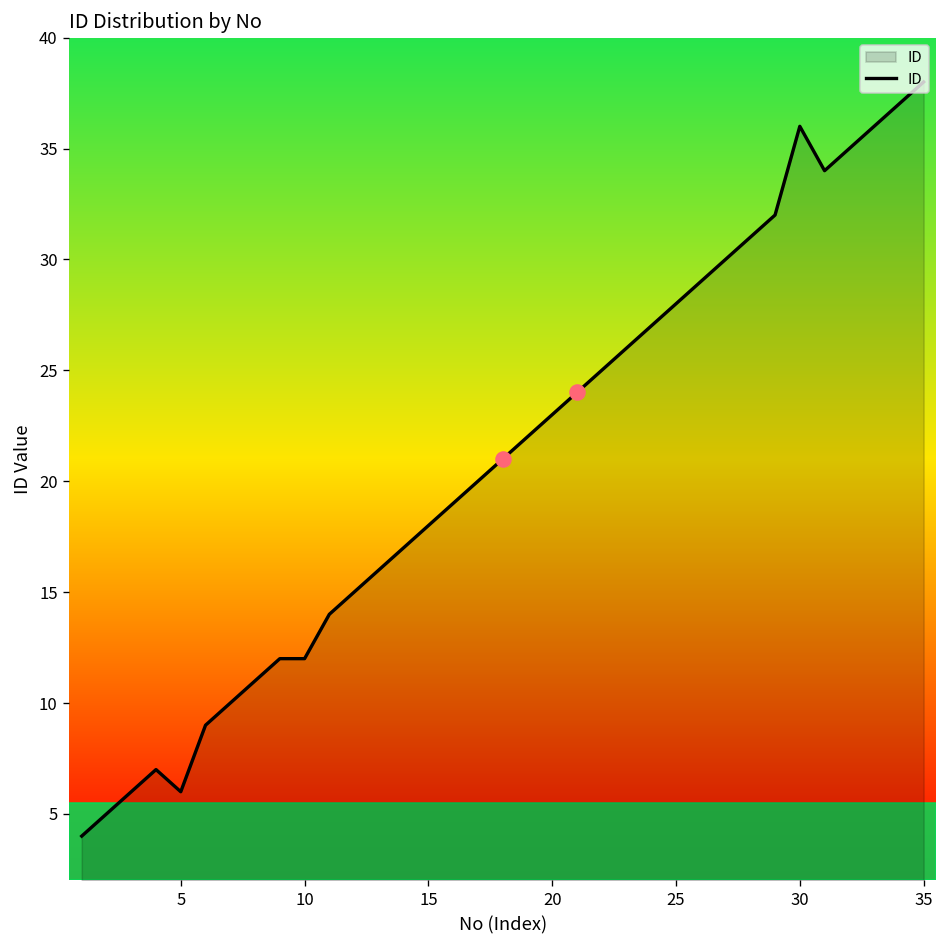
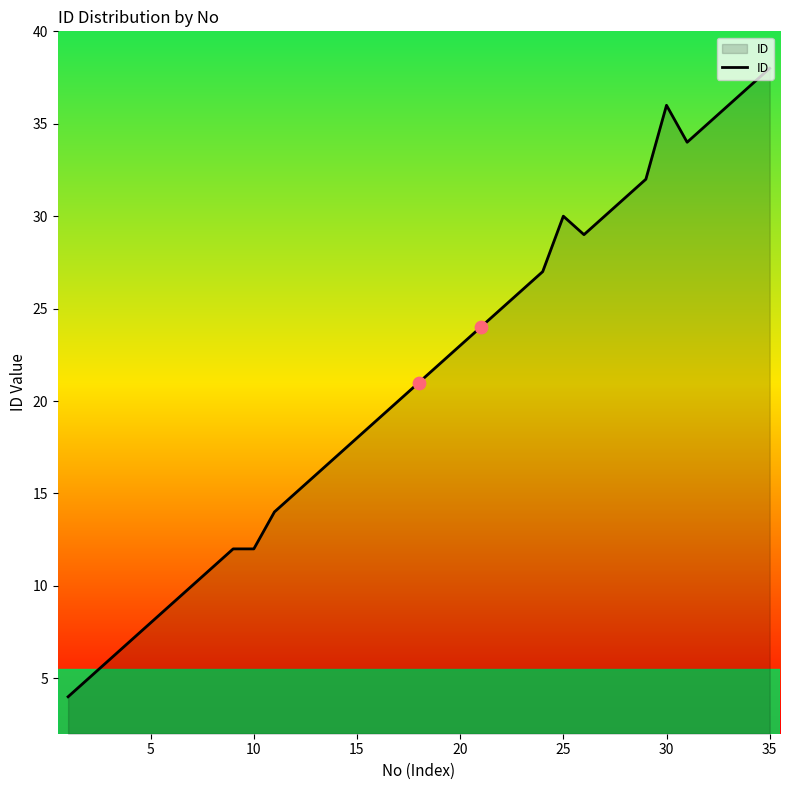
  {
    "ID": {
-     "5": 6,
+     "5": 8,
      "10": 12,
      "15": 18,
      "20": 23,
-     "25": 28,
+     "25": 30,
      "30": 36
    }
  }
